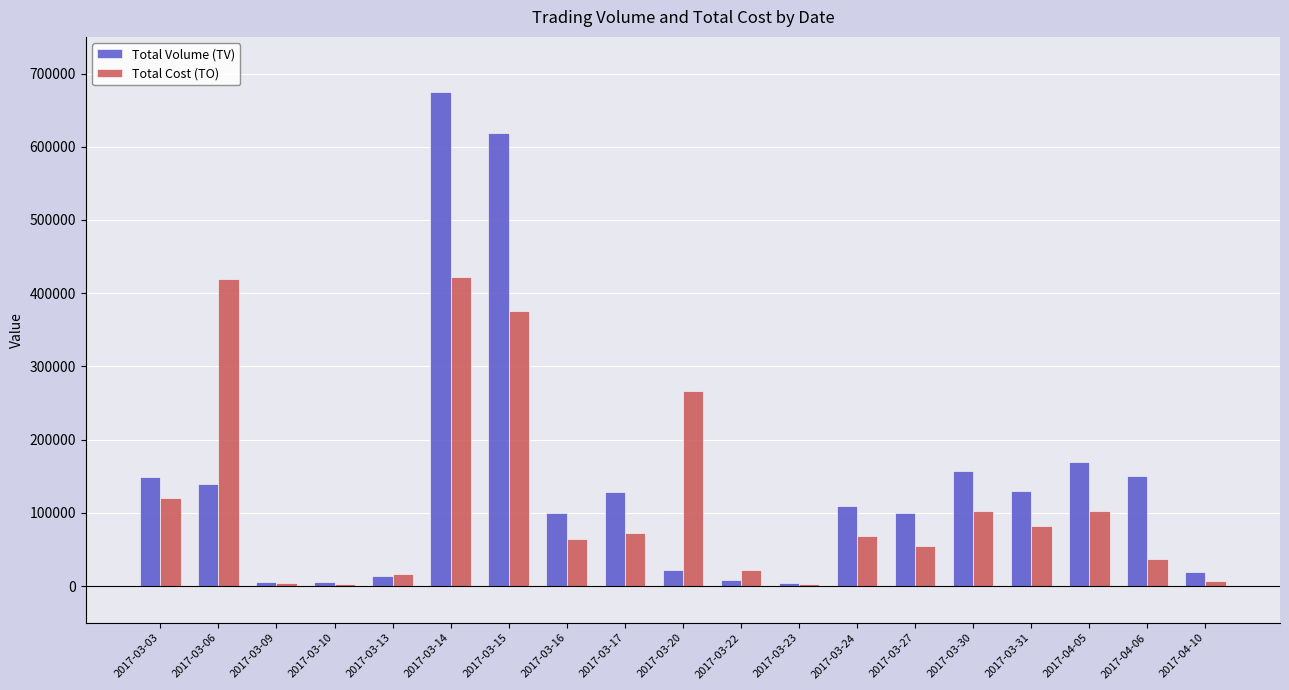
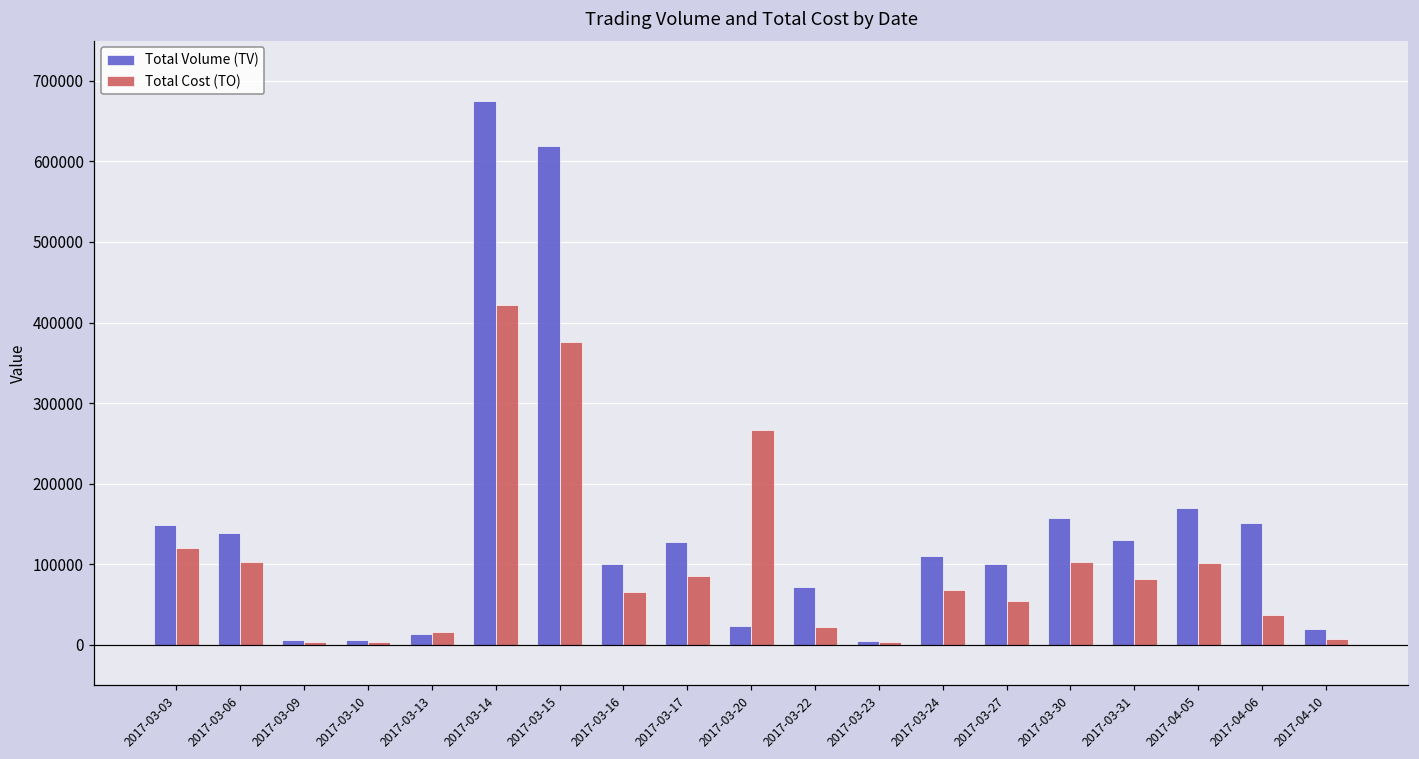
  {
    "Total Volume (TV)": {
      "2017-03-03": 150000,
      "2017-03-06": 140000,
      "2017-03-09": 10000,
      "2017-03-10": 10000,
      "2017-03-13": 10000,
      "2017-03-14": 680000,
      "2017-03-15": 620000,
      "2017-03-16": 100000,
      "2017-03-17": 130000,
      "2017-03-20": 20000,
-     "2017-03-22": 10000,
+     "2017-03-22": 70000,
      "2017-03-23": 10000,
      "2017-03-24": 110000,
      "2017-03-27": 100000,
      "2017-03-30": 160000,
      "2017-03-31": 130000,
      "2017-04-05": 170000,
      "2017-04-06": 150000,
      "2017-04-10": 20000
    },
    "Total Cost (TO)": {
      "2017-03-03": 120000,
-     "2017-03-06": 420000,
+     "2017-03-06": 100000,
      "2017-03-09": 0,
      "2017-03-10": 0,
      "2017-03-13": 20000,
      "2017-03-14": 420000,
      "2017-03-15": 380000,
      "2017-03-16": 70000,
-     "2017-03-17": 70000,
+     "2017-03-17": 90000,
      "2017-03-20": 270000,
      "2017-03-22": 20000,
      "2017-03-24": 70000,
      "2017-03-27": 60000,
      "2017-03-30": 100000,
      "2017-03-31": 80000,
      "2017-04-05": 100000,
      "2017-04-06": 40000,
      "2017-04-10": 10000
    }
  }
